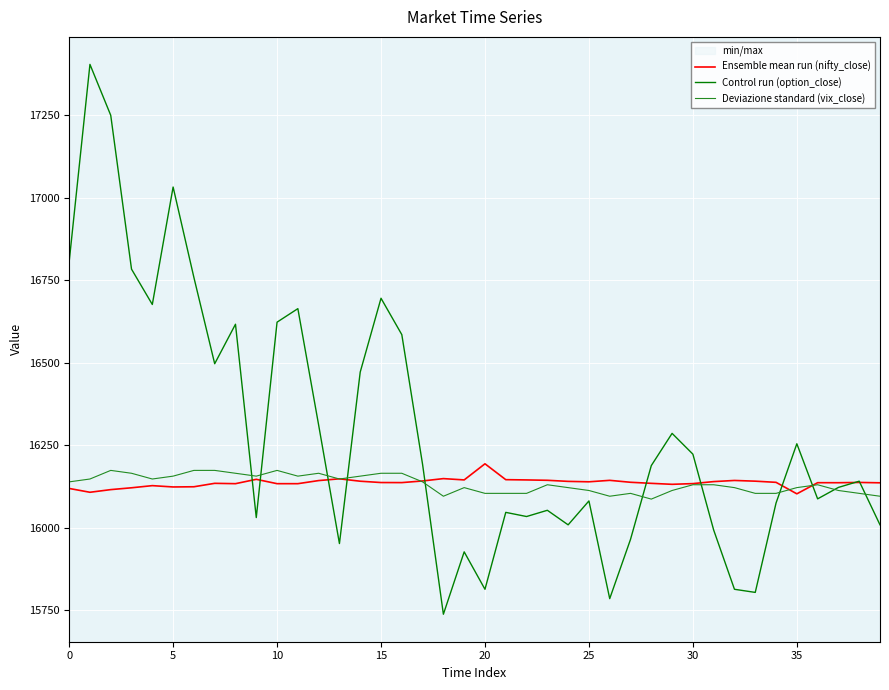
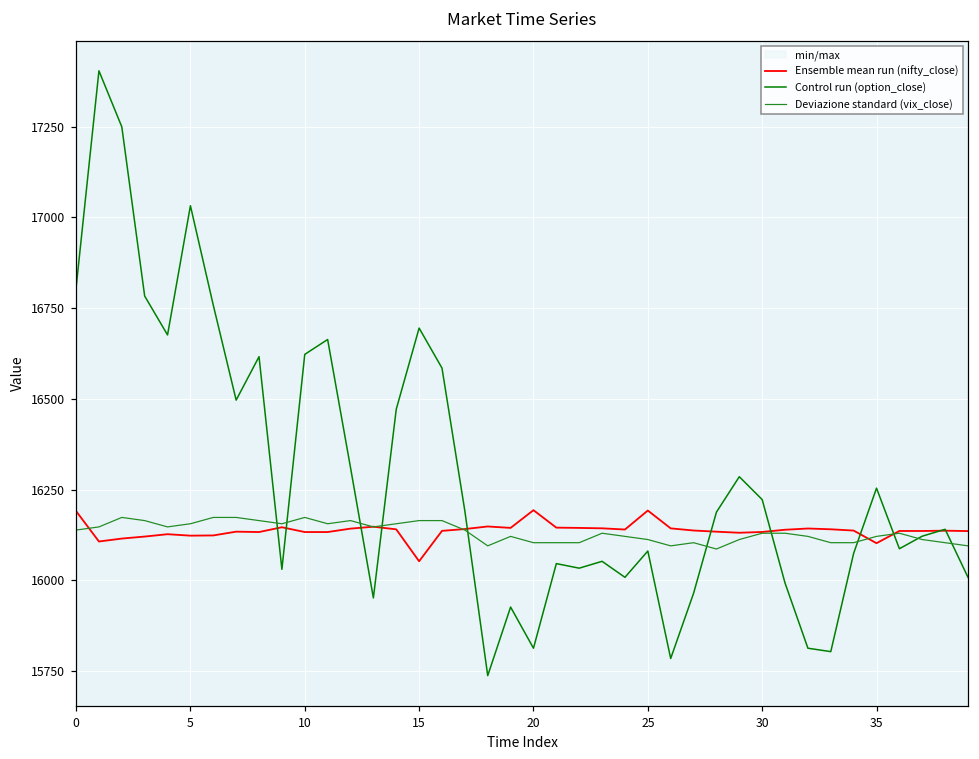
  {
    "Ensemble mean run (nifty_close)": {
-     "0": 16120,
+     "0": 16190,
      "5": 16120,
      "10": 16130,
-     "15": 16140,
+     "15": 16050,
      "20": 16190,
-     "25": 16140,
+     "25": 16190,
      "35": 16100
    }
  }
